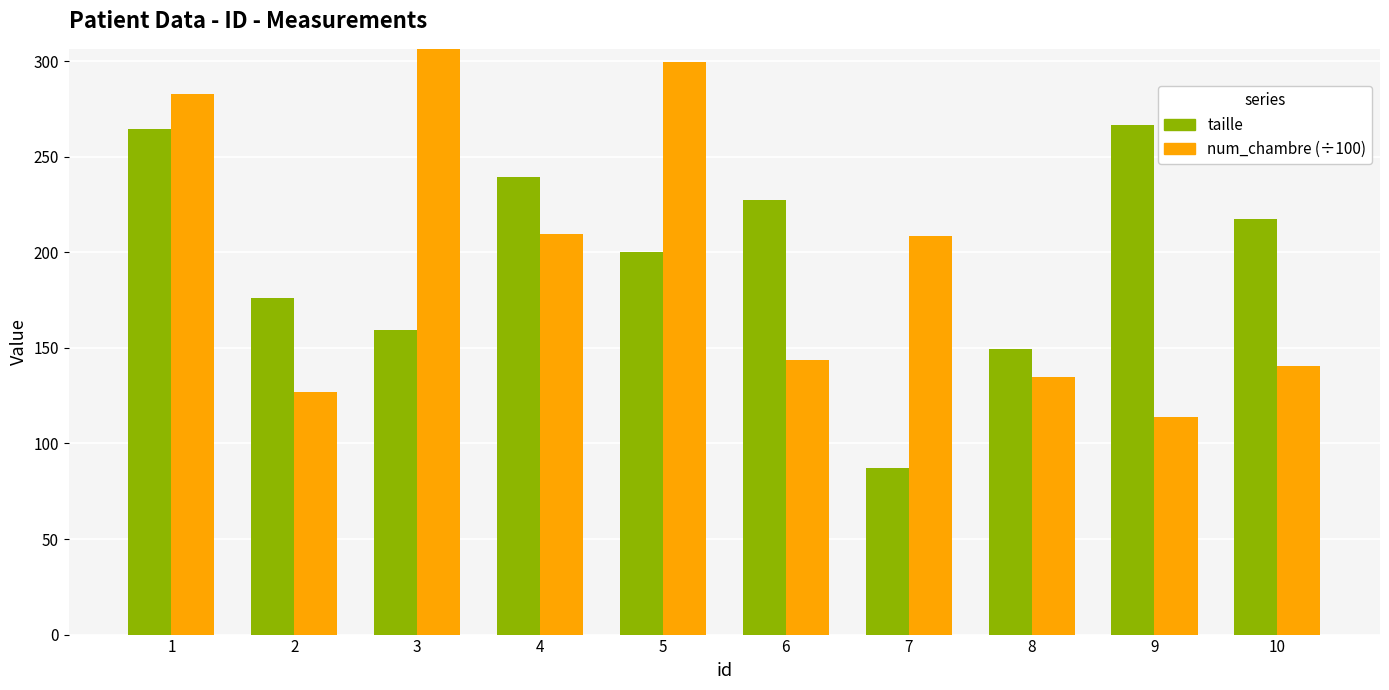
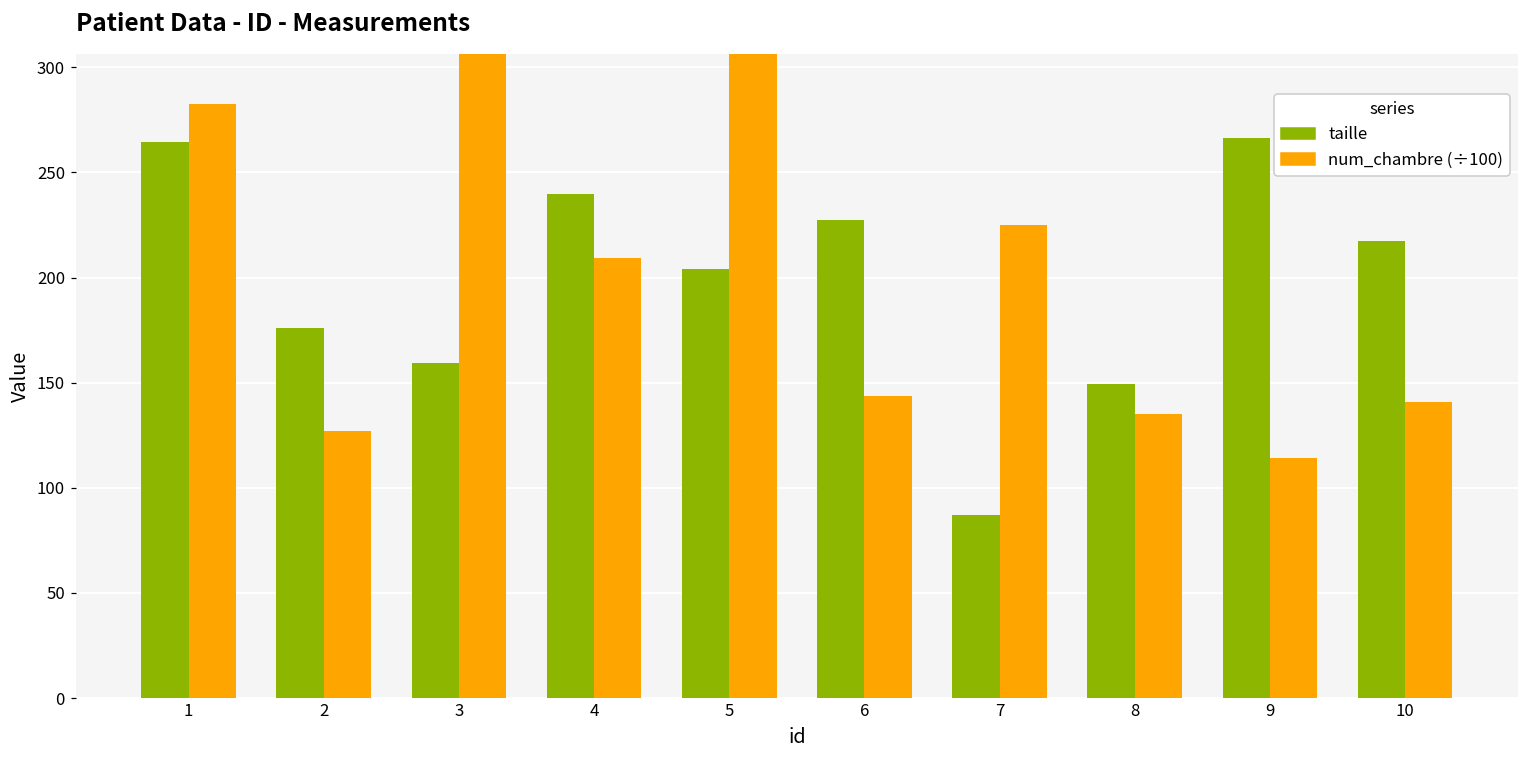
  {
    "taille": {
      "1": 264,
      "2": 176,
      "3": 159,
      "4": 240,
-     "5": 200,
+     "5": 204,
      "6": 227,
      "7": 87,
      "8": 149,
      "9": 266,
      "10": 217
    },
    "num_chambre (÷100)": {
      "1": 283,
      "2": 127,
      "4": 209,
-     "5": 300,
+     "5": 306,
      "6": 144,
-     "7": 209,
+     "7": 225,
      "8": 135,
      "9": 114,
      "10": 141
    }
  }
